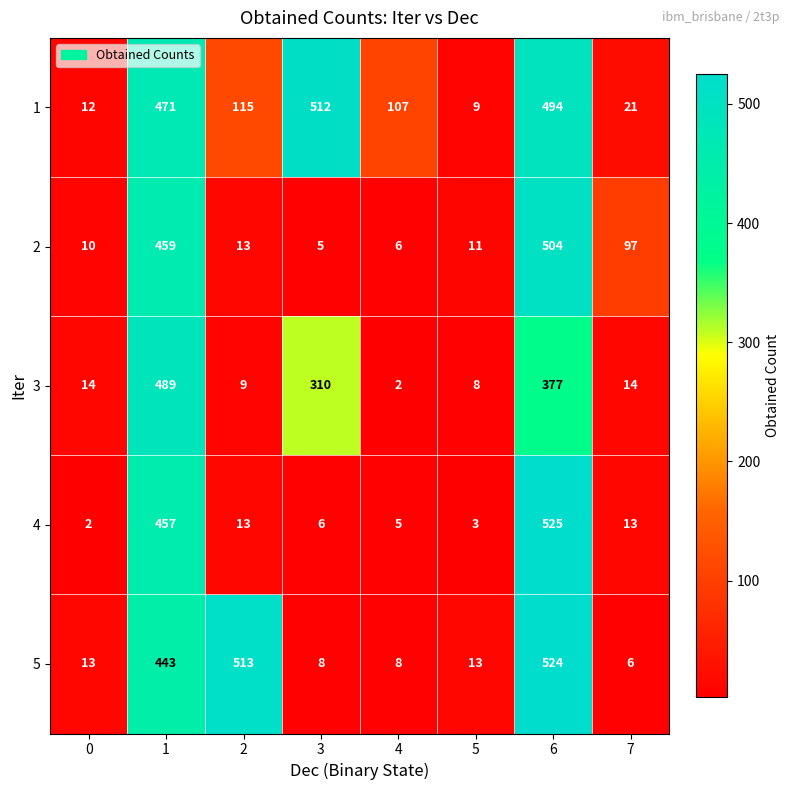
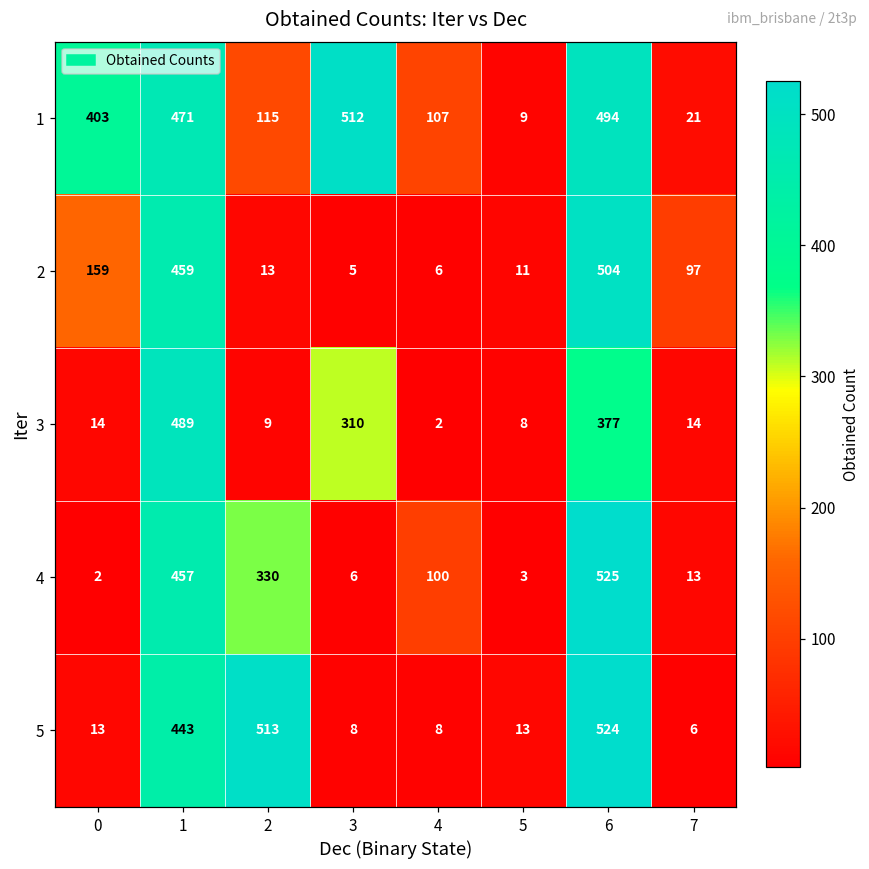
  {
    "1": {
-     "0": 12,
+     "0": 403,
      "1": 471,
      "2": 115,
      "3": 512,
      "4": 107,
      "5": 9,
      "6": 494,
      "7": 21
    },
    "2": {
-     "0": 10,
+     "0": 159,
      "1": 459,
      "2": 13,
      "3": 5,
      "4": 6,
      "5": 11,
      "6": 504,
      "7": 97
    },
    "3": {
      "0": 14,
      "1": 489,
      "2": 9,
      "3": 310,
      "4": 2,
      "5": 8,
      "6": 377,
      "7": 14
    },
    "4": {
      "0": 2,
      "1": 457,
-     "2": 13,
+     "2": 330,
      "3": 6,
-     "4": 5,
+     "4": 100,
      "5": 3,
      "6": 525,
      "7": 13
    },
    "5": {
      "0": 13,
      "1": 443,
      "2": 513,
      "3": 8,
      "4": 8,
      "5": 13,
      "6": 524,
      "7": 6
    }
  }
